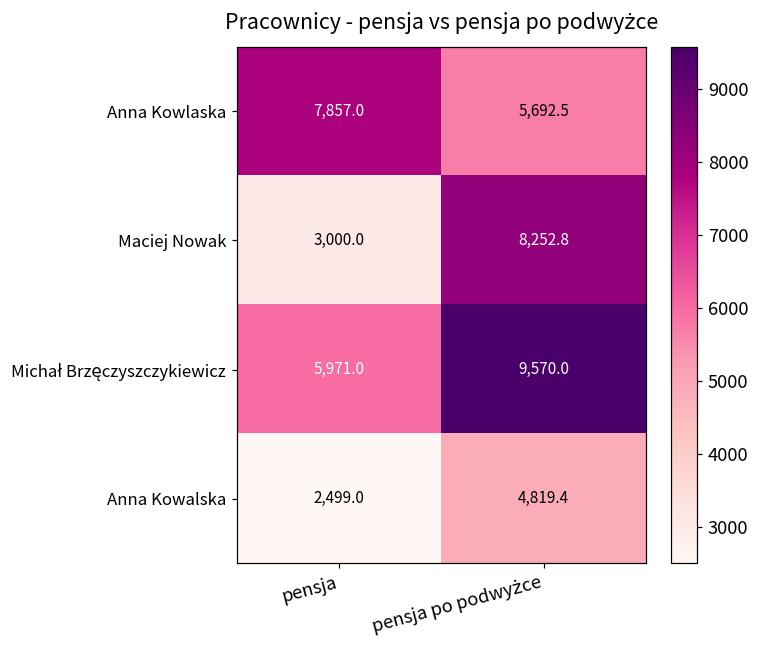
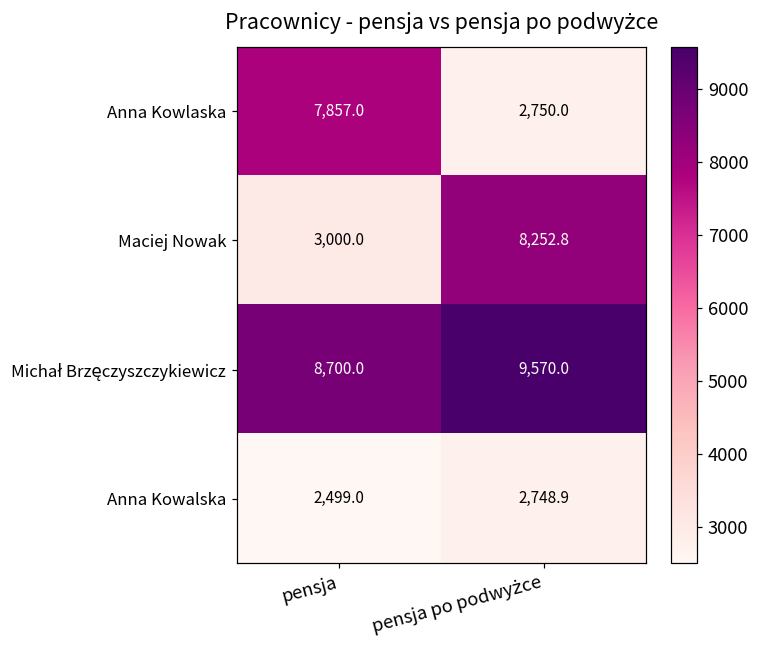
  {
    "Anna Kowlaska": {
      "pensja": "7,857.0",
-     "pensja po podwyżce": "5,692.5"
+     "pensja po podwyżce": "2,750.0"
    },
    "Maciej Nowak": {
      "pensja": "3,000.0",
      "pensja po podwyżce": "8,252.8"
    },
    "Michał Brzęczyszczykiewicz": {
-     "pensja": "5,971.0",
+     "pensja": "8,700.0",
      "pensja po podwyżce": "9,570.0"
    },
    "Anna Kowalska": {
      "pensja": "2,499.0",
-     "pensja po podwyżce": "4,819.4"
+     "pensja po podwyżce": "2,748.9"
    }
  }
